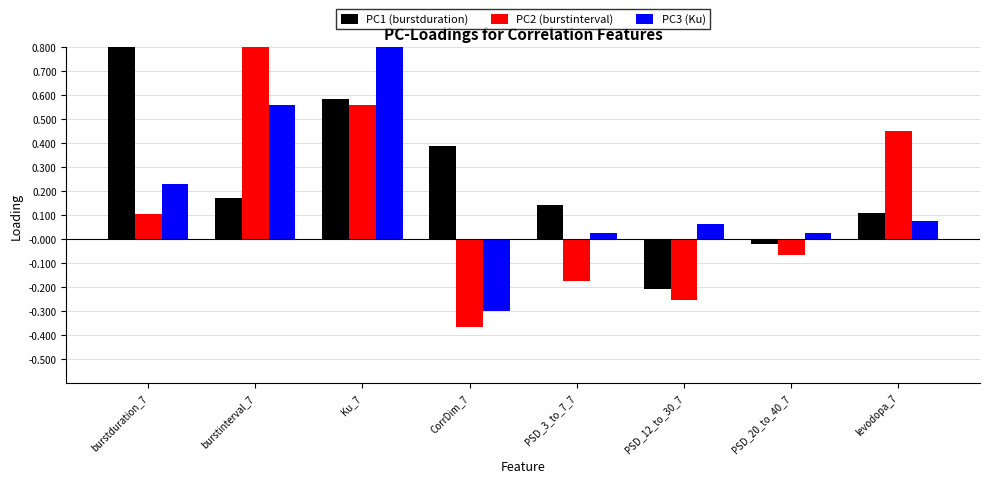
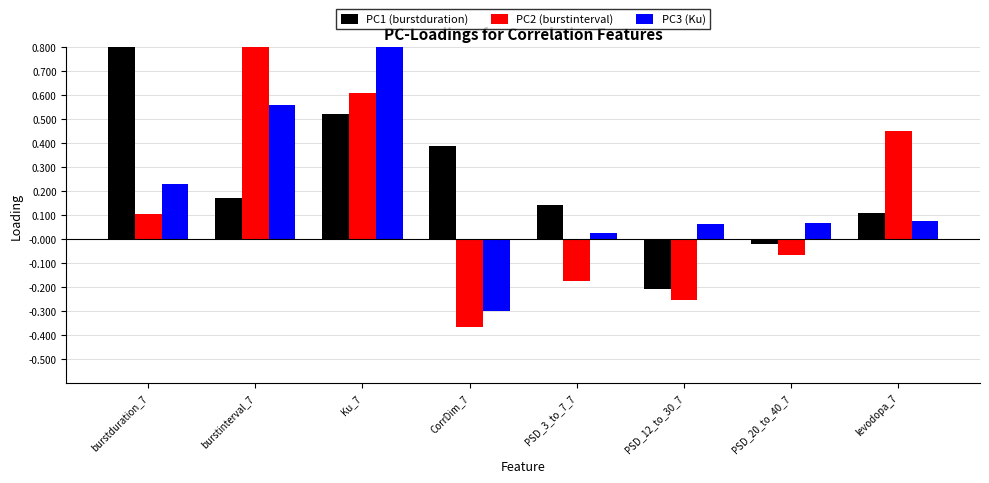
  {
    "PC1 (burstduration)": {
      "burstinterval_7": 0.17,
-     "Ku_7": 0.58,
+     "Ku_7": 0.52,
      "CorrDim_7": 0.39,
      "PSD_3_to_7_7": 0.14,
      "PSD_12_to_30_7": -0.21,
      "PSD_20_to_40_7": -0.02,
      "levodopa_7": 0.11
    },
    "PC2 (burstinterval)": {
      "burstduration_7": 0.11,
-     "Ku_7": 0.56,
+     "Ku_7": 0.61,
      "CorrDim_7": -0.37,
      "PSD_3_to_7_7": -0.17,
      "PSD_12_to_30_7": -0.25,
      "PSD_20_to_40_7": -0.06,
      "levodopa_7": 0.45
    },
    "PC3 (Ku)": {
      "burstduration_7": 0.23,
      "burstinterval_7": 0.56,
      "CorrDim_7": -0.30,
      "PSD_3_to_7_7": 0.03,
      "PSD_12_to_30_7": 0.06,
-     "PSD_20_to_40_7": 0.02,
+     "PSD_20_to_40_7": 0.07,
      "levodopa_7": 0.08
    }
  }
